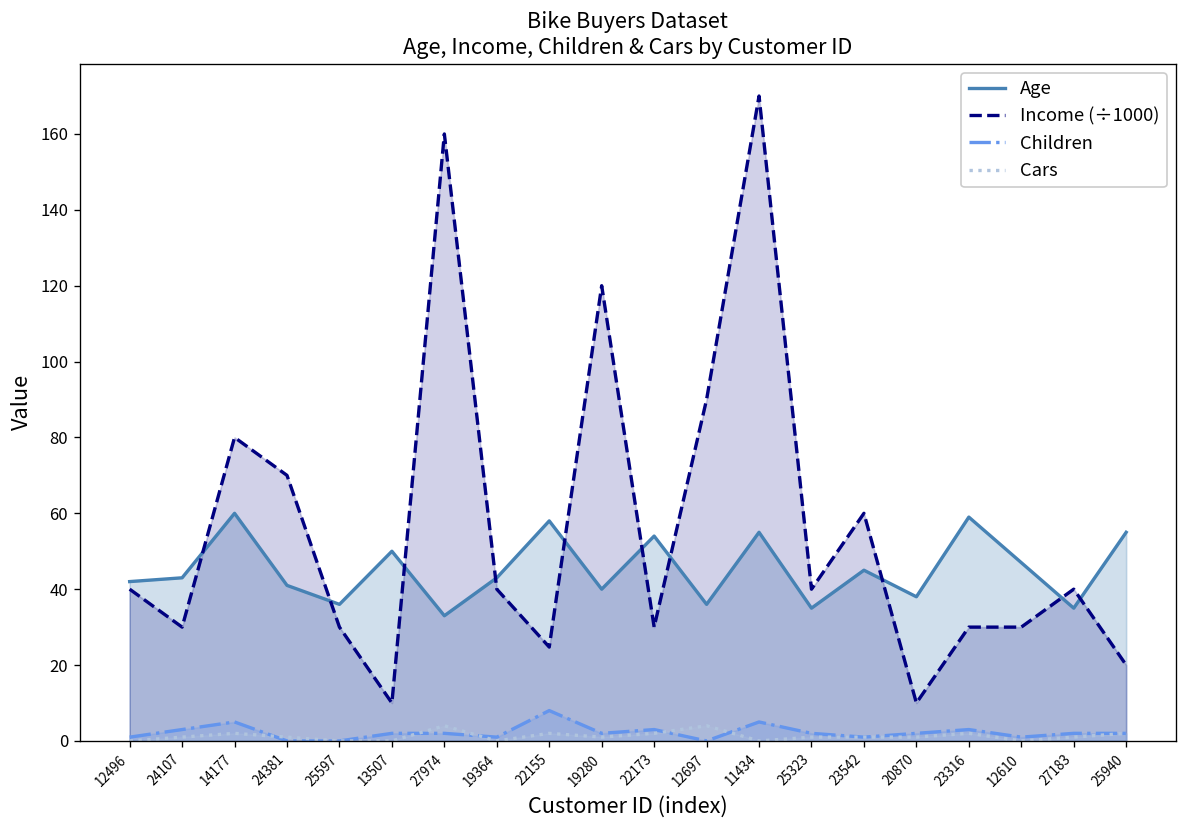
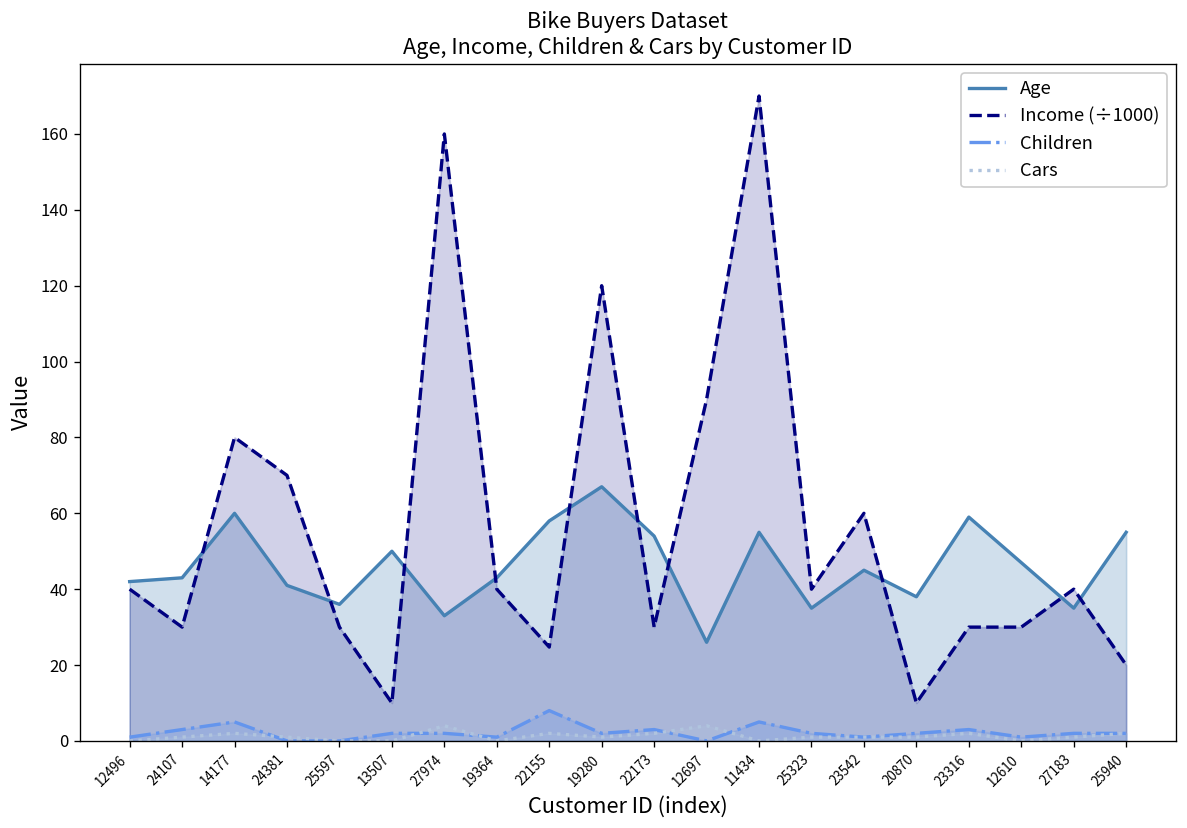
  {
    "Age": {
      "12496": 42,
      "24107": 43,
      "14177": 60,
      "24381": 41,
      "25597": 36,
      "13507": 50,
      "27974": 33,
      "19364": 43,
      "22155": 58,
-     "19280": 40,
+     "19280": 67,
      "22173": 54,
-     "12697": 36,
+     "12697": 26,
      "11434": 55,
      "25323": 35,
      "23542": 45,
      "20870": 38,
      "23316": 59,
      "12610": 47,
      "27183": 35,
      "25940": 55
    },
    "Income (÷1000)": {
      "12496": 40,
      "24107": 30,
      "14177": 80,
      "24381": 70,
      "25597": 30,
      "13507": 10,
      "27974": 160,
      "19364": 40,
      "22155": 25,
      "19280": 120,
      "22173": 30,
      "12697": 90,
      "11434": 170,
      "25323": 40,
      "23542": 60,
      "20870": 10,
      "23316": 30,
      "12610": 30,
      "27183": 40,
      "25940": 20
    },
    "Children": {
      "12496": 1,
      "24107": 3,
      "14177": 5,
      "24381": 0,
      "13507": 2,
      "27974": 2,
      "19364": 1,
      "22155": 8,
      "19280": 2,
      "22173": 3,
      "12697": 0,
      "11434": 5,
      "25323": 2,
      "20870": 2,
      "23316": 3,
      "12610": 1,
      "27183": 2
    },
    "Cars": {
      "12496": 0,
      "24107": 1,
      "14177": 2,
      "24381": 1,
      "13507": 0,
      "27974": 4,
      "19364": 0,
      "22155": 2,
      "19280": 1,
      "22173": 2,
      "12697": 4,
      "11434": 0,
      "25323": 1,
      "20870": 1,
      "23316": 2,
      "12610": 0,
      "27183": 1
    }
  }
